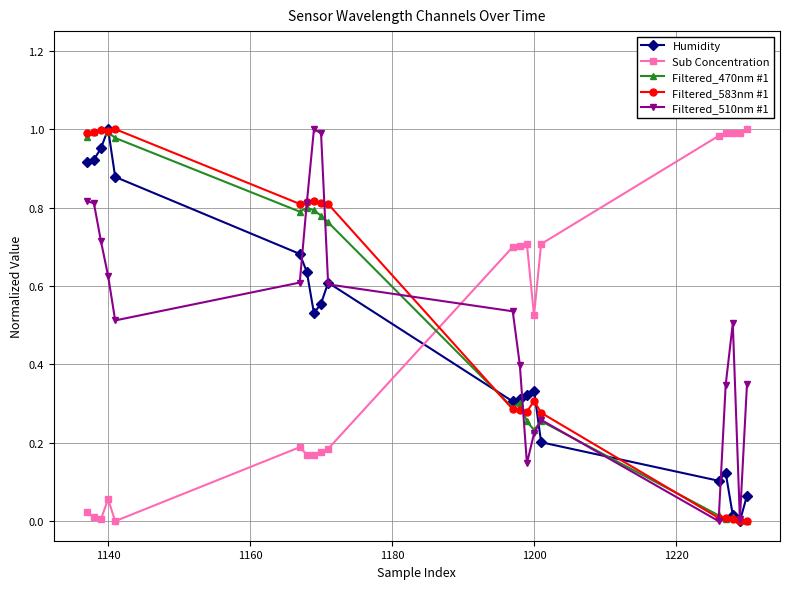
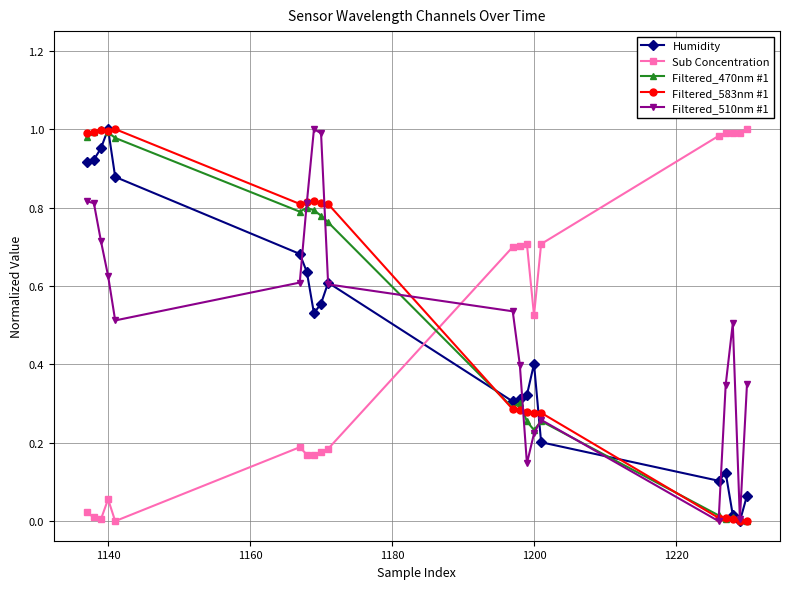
  {
    "Humidity": {
-     "1200": 0.33
+     "1200": 0.40
    },
    "Sub Concentration": {
      "1140": 0.06,
      "1200": 0.53
    },
    "Filtered_470nm #1": {
      "1200": 0.23
    },
    "Filtered_583nm #1": {
-     "1200": 0.31
+     "1200": 0.28
    },
    "Filtered_510nm #1": {
      "1140": 0.63,
      "1200": 0.22
    }
  }
